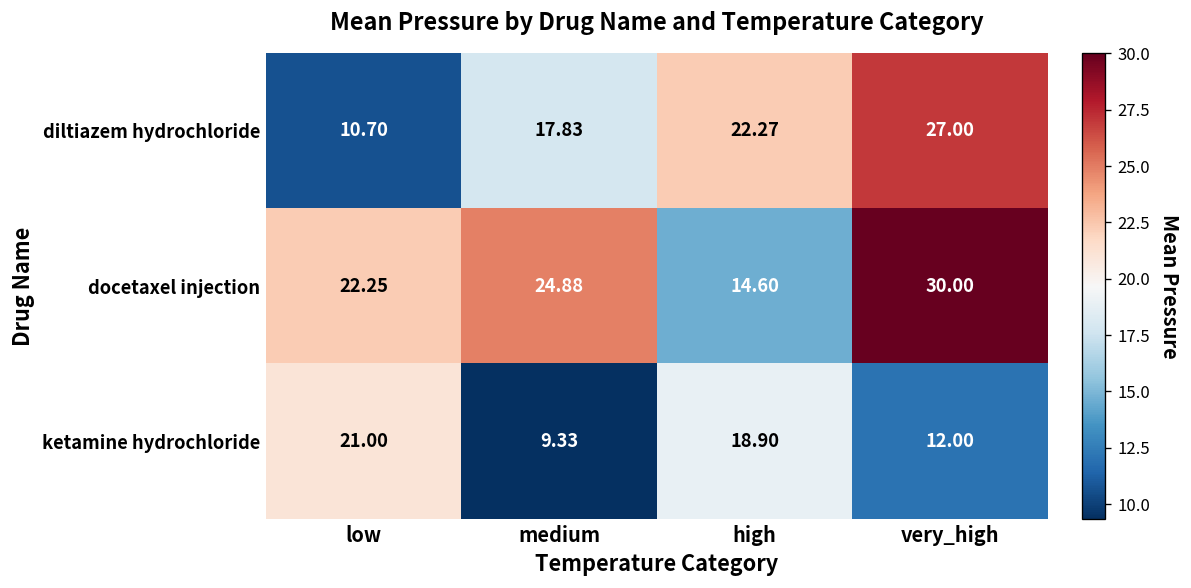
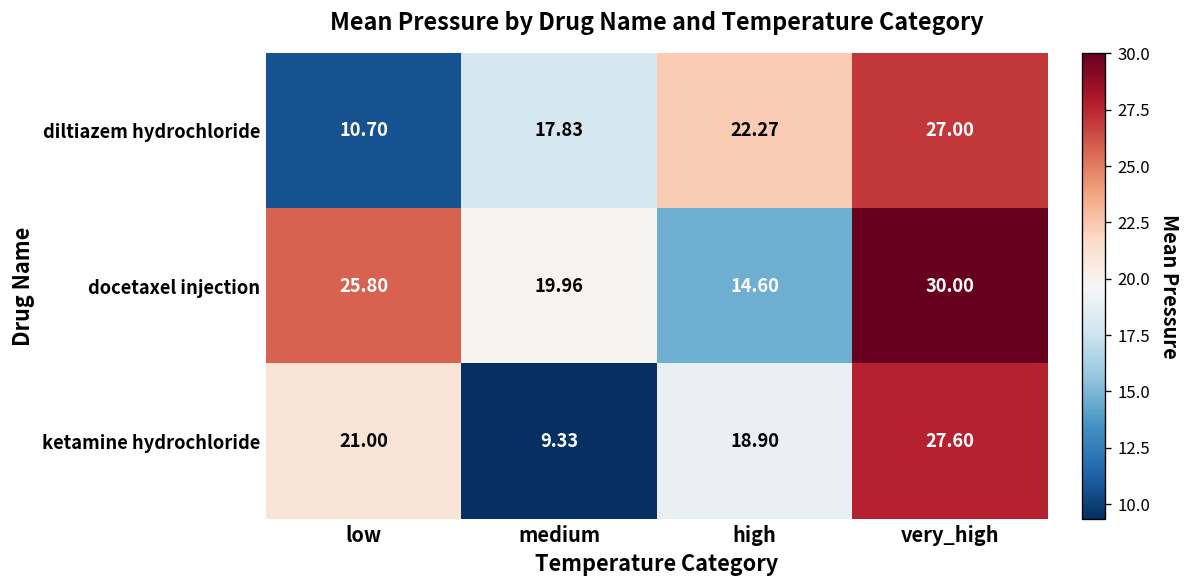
  {
    "diltiazem hydrochloride": {
      "low": 10.70,
      "medium": 17.83,
      "high": 22.27,
      "very_high": 27.00
    },
    "docetaxel injection": {
-     "low": 22.25,
-     "medium": 24.88,
+     "low": 25.80,
+     "medium": 19.96,
      "high": 14.60,
      "very_high": 30.00
    },
    "ketamine hydrochloride": {
      "low": 21.00,
      "medium": 9.33,
      "high": 18.90,
-     "very_high": 12.00
+     "very_high": 27.60
    }
  }
